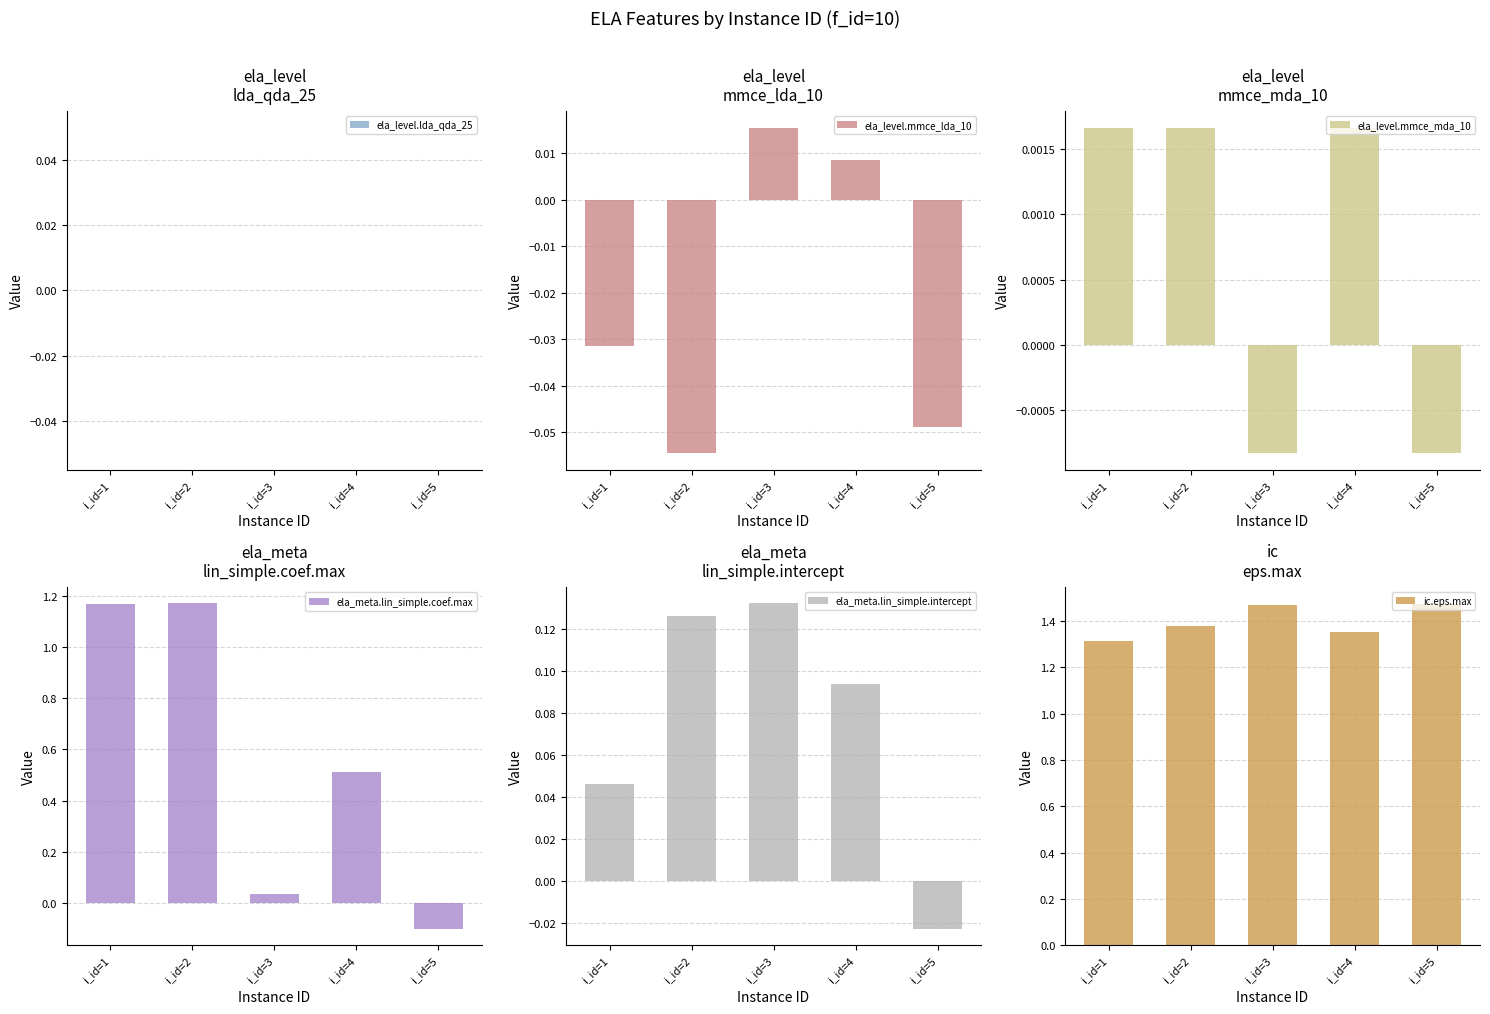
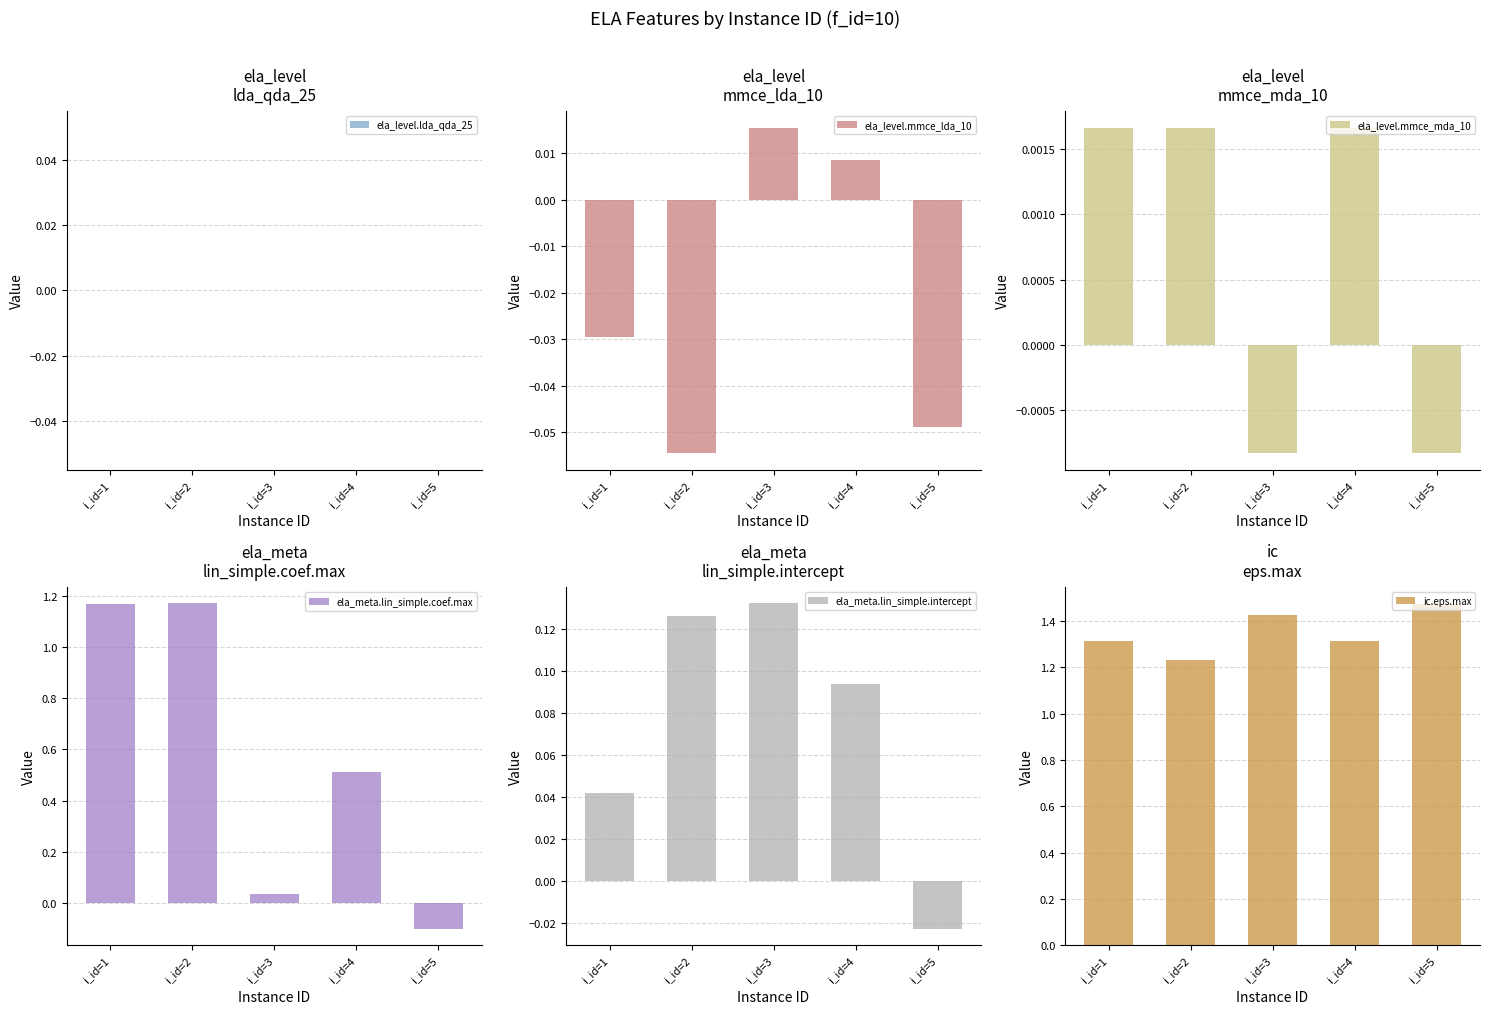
  {
    "ela_level lda_qda_25": {
      "i_id=1": 0.000,
      "i_id=2": 0.000,
      "i_id=3": 0.000,
      "i_id=4": 0.000,
      "i_id=5": 0.000
    },
    "ela_level mmce_lda_10": {
-     "i_id=1": -0.031,
+     "i_id=1": -0.030,
      "i_id=2": -0.055,
      "i_id=3": 0.016,
      "i_id=4": 0.009,
      "i_id=5": -0.049
    },
    "ela_level mmce_mda_10": {
      "i_id=1": 0.00166,
      "i_id=2": 0.00166,
      "i_id=3": -0.00083,
      "i_id=5": -0.00083
    },
    "ela_meta lin_simple.coef.max": {
      "i_id=1": 1.17,
      "i_id=2": 1.17,
      "i_id=3": 0.03,
      "i_id=4": 0.51,
      "i_id=5": -0.10
    },
    "ela_meta lin_simple.intercept": {
-     "i_id=1": 0.046,
+     "i_id=1": 0.042,
      "i_id=2": 0.126,
      "i_id=3": 0.132,
      "i_id=4": 0.094,
      "i_id=5": -0.023
    },
    "ic eps.max": {
      "i_id=1": 1.31,
-     "i_id=2": 1.38,
-     "i_id=3": 1.47,
-     "i_id=4": 1.35
+     "i_id=2": 1.23,
+     "i_id=3": 1.43,
+     "i_id=4": 1.31
    }
  }
